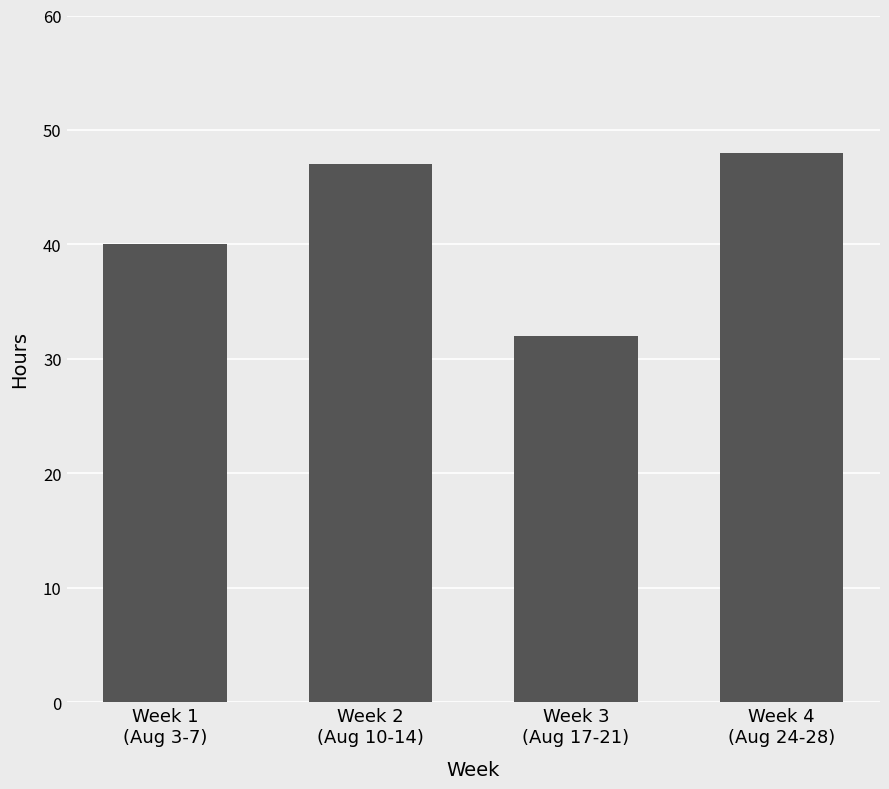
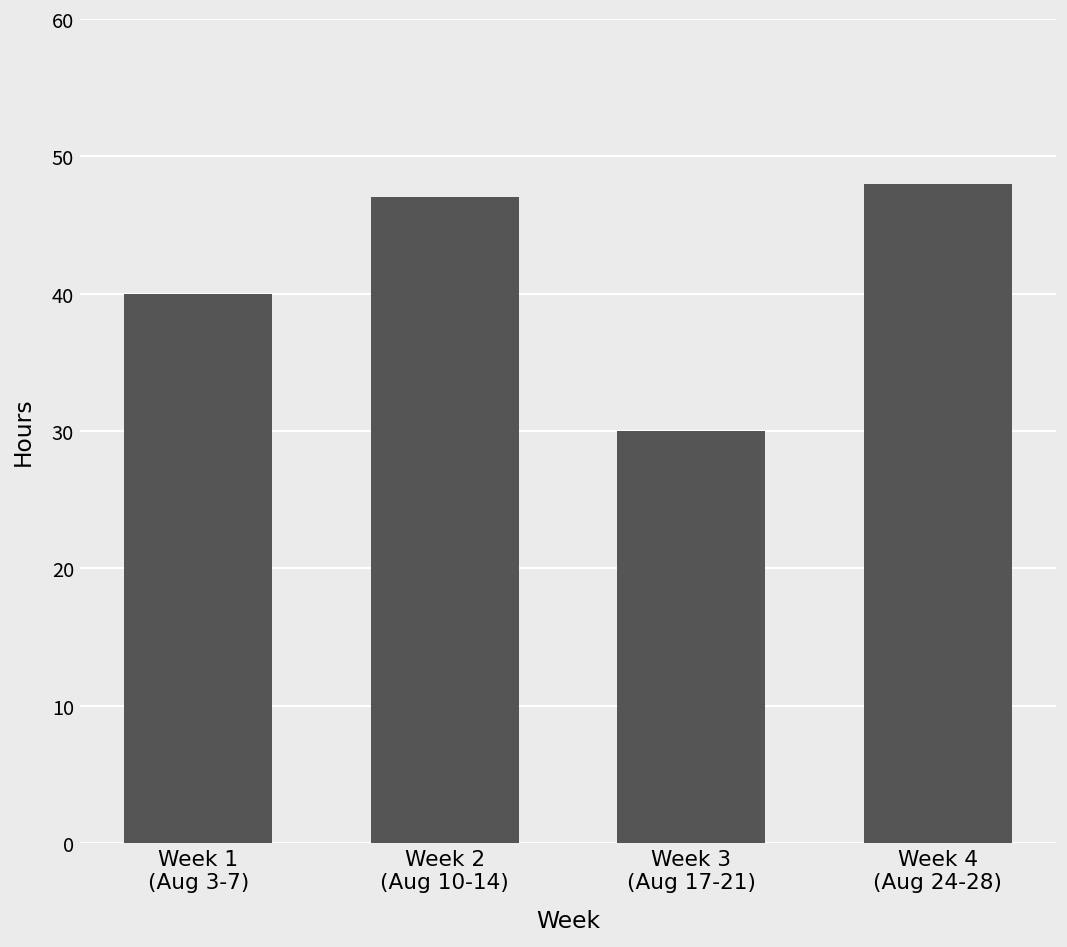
  {
    "Week 1 (Aug 3-7)": 40,
    "Week 2 (Aug 10-14)": 47,
-   "Week 3 (Aug 17-21)": 32,
+   "Week 3 (Aug 17-21)": 30,
    "Week 4 (Aug 24-28)": 48
  }
